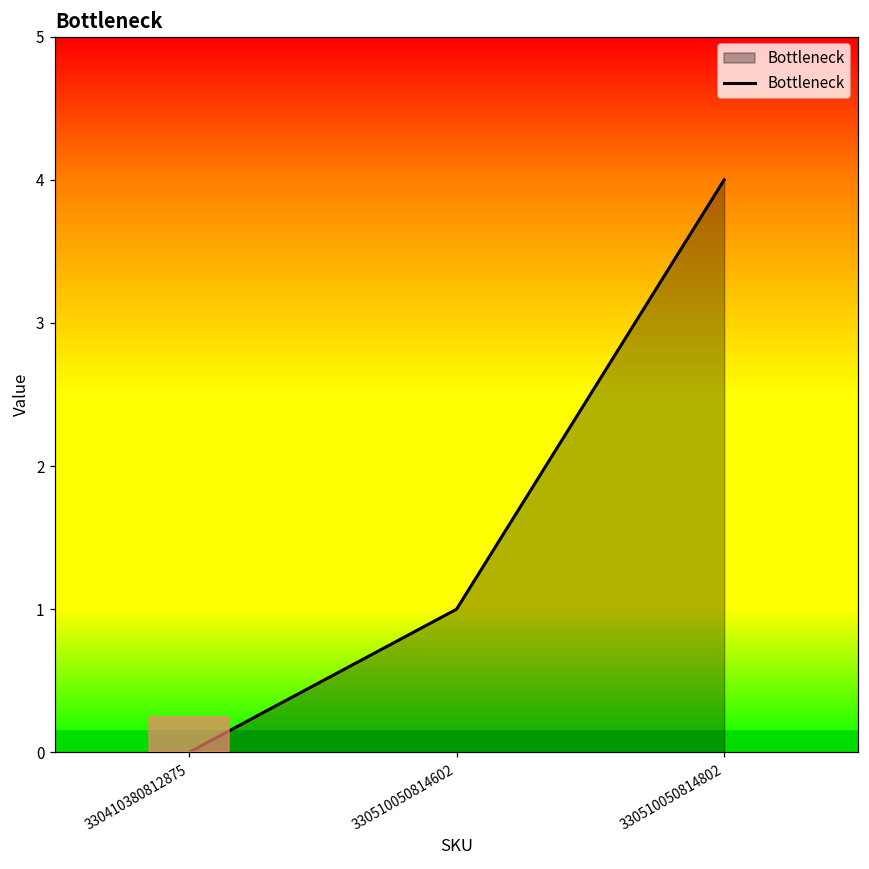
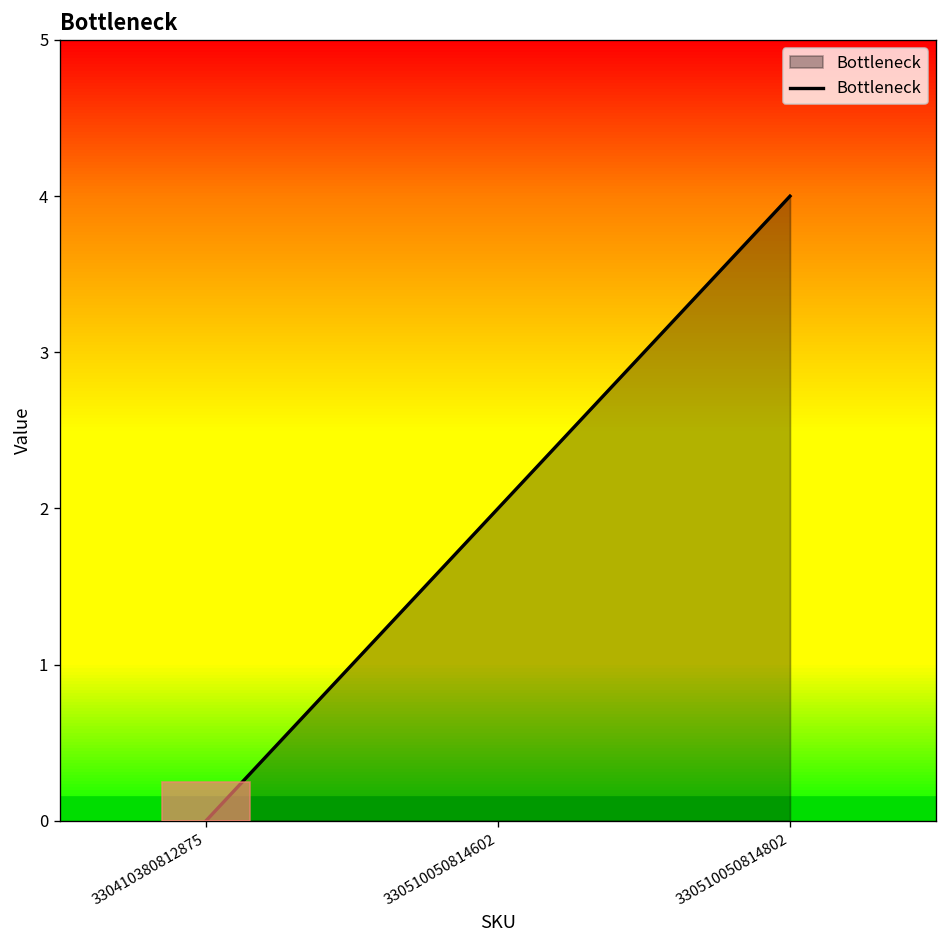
  {
    "Bottleneck": {
-     "330510050814602": 1,
+     "330510050814602": 2,
      "330510050814802": 4
    }
  }
